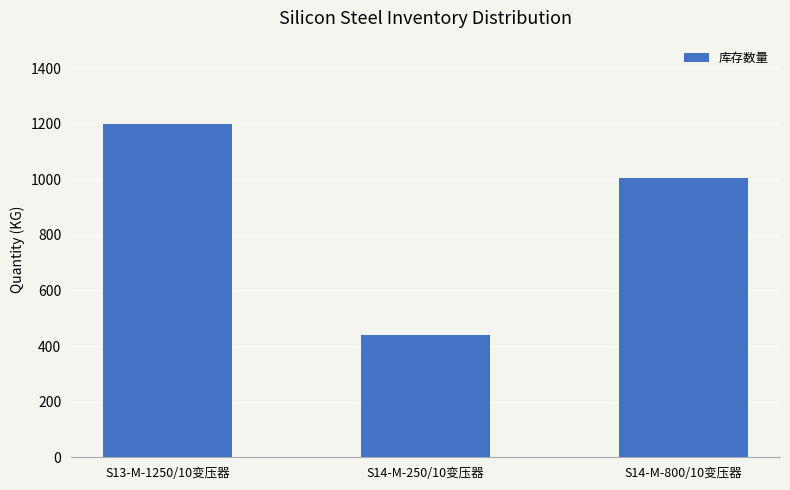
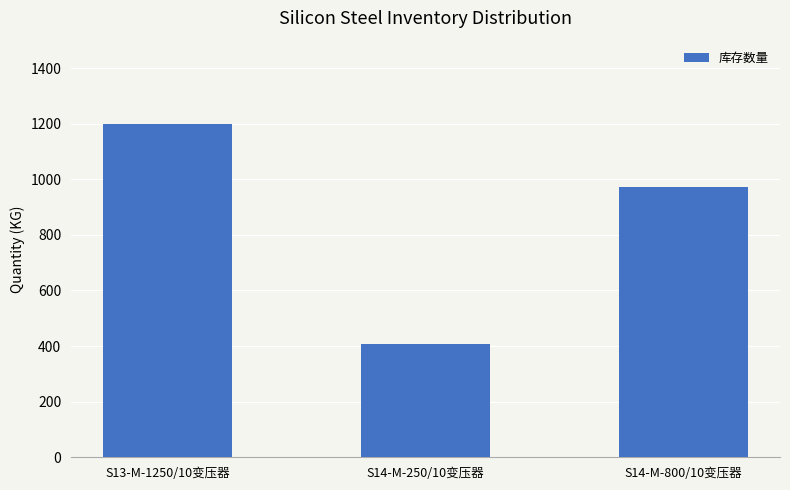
  {
    "S13-M-1250/10变压器": 1200,
-   "S14-M-250/10变压器": 440,
-   "S14-M-800/10变压器": 1000
+   "S14-M-250/10变压器": 410,
+   "S14-M-800/10变压器": 970
  }
